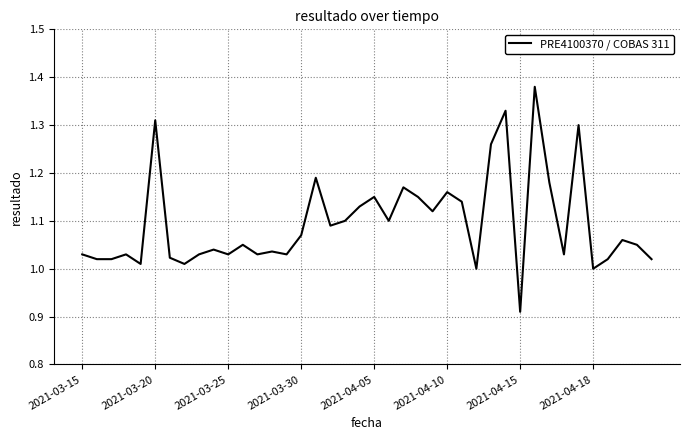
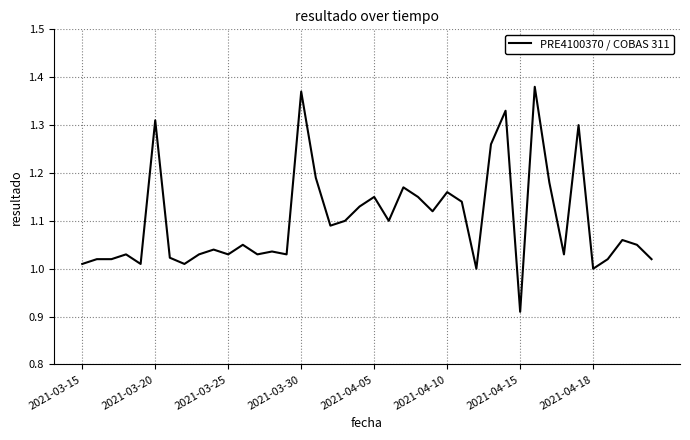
  {
-   "2021-03-15": 1.03,
+   "2021-03-15": 1.01,
    "2021-03-20": 1.31,
    "2021-03-25": 1.03,
-   "2021-03-30": 1.07,
+   "2021-03-30": 1.37,
    "2021-04-05": 1.15,
    "2021-04-10": 1.16,
    "2021-04-18": 1.00
  }
